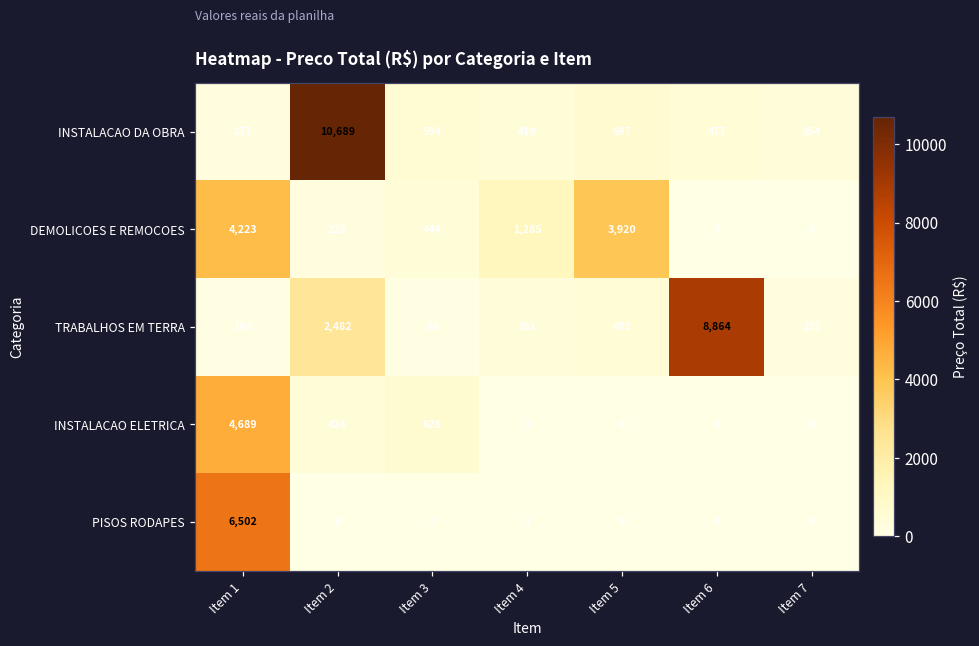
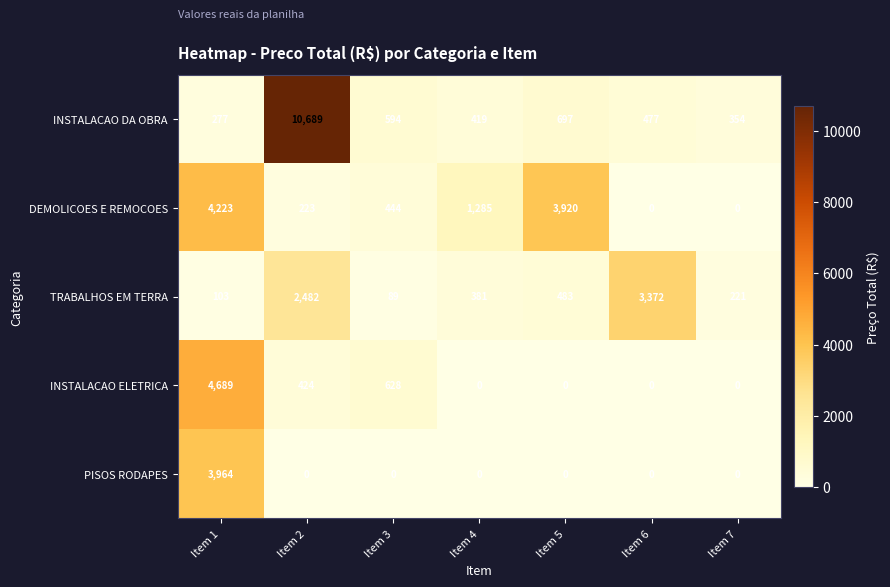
  {
    "INSTALACAO DA OBRA": {
      "Item 2": "10,689"
    },
    "DEMOLICOES E REMOCOES": {
      "Item 1": "4,223",
      "Item 4": "1,285",
      "Item 5": "3,920"
    },
    "TRABALHOS EM TERRA": {
      "Item 2": "2,482",
-     "Item 6": "8,864"
+     "Item 6": "3,372"
    },
    "INSTALACAO ELETRICA": {
      "Item 1": "4,689"
    },
    "PISOS RODAPES": {
-     "Item 1": "6,502"
+     "Item 1": "3,964"
    }
  }
